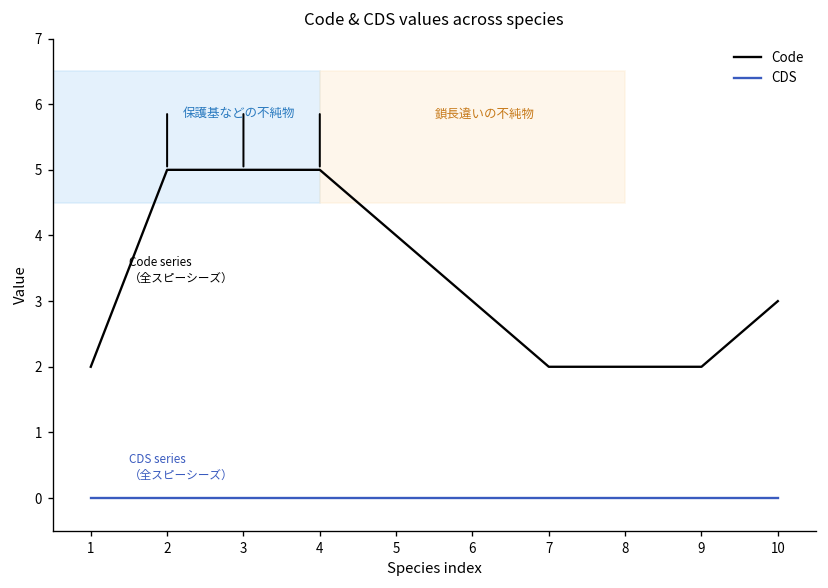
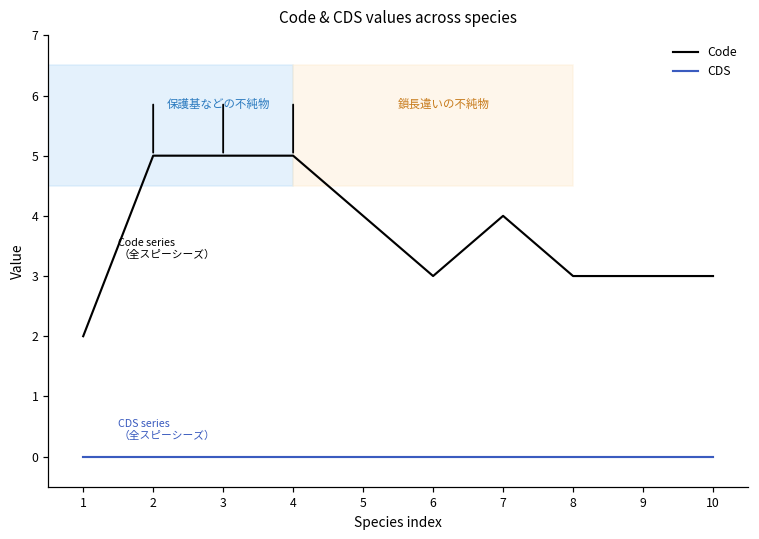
  {
    "Code": {
      "1": 2,
      "2": 5,
      "3": 5,
      "4": 5,
      "5": 4,
      "6": 3,
-     "7": 2,
-     "8": 2,
-     "9": 2,
+     "7": 4,
+     "8": 3,
+     "9": 3,
      "10": 3
    },
    "CDS": {
      "1": 0,
      "2": 0,
      "3": 0,
      "4": 0,
      "5": 0,
      "6": 0,
      "7": 0,
      "8": 0,
      "9": 0,
      "10": 0
    }
  }
